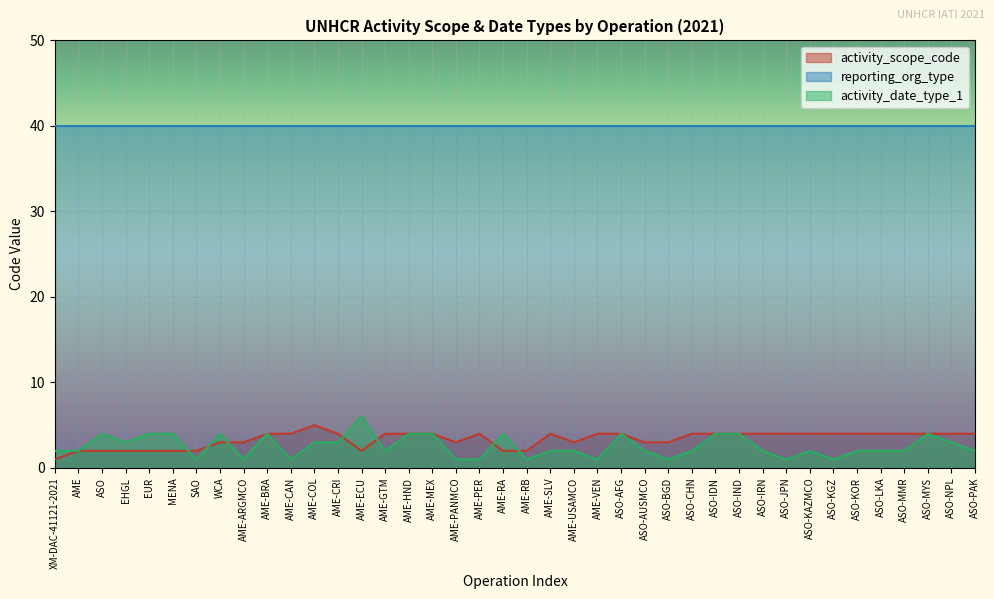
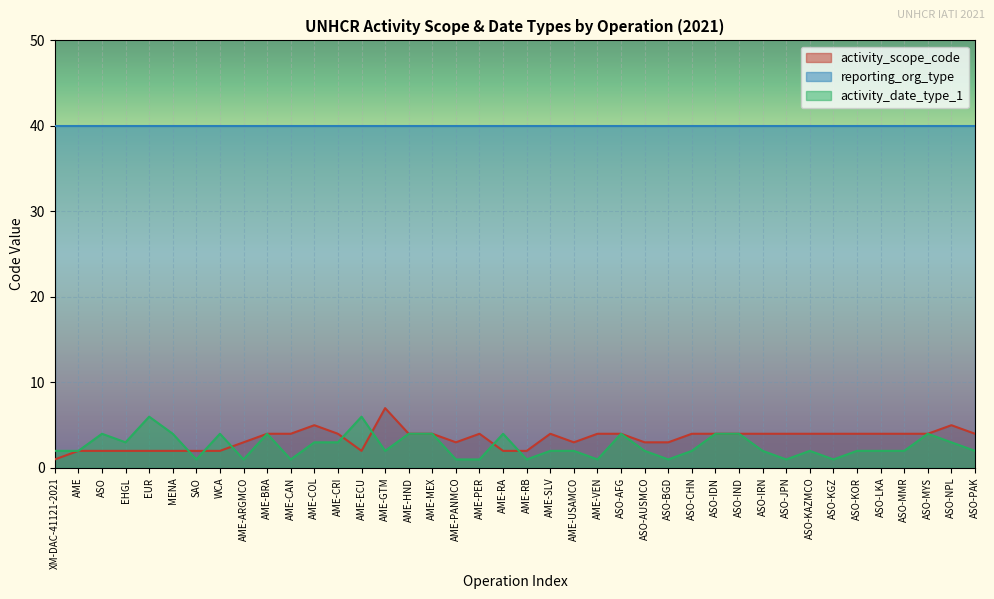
  {
    "activity_scope_code": {
      "XM-DAC-41121-2021": 1,
      "ASO": 2,
      "EHGL": 2,
      "EUR": 2,
      "MENA": 2,
      "SAO": 2,
-     "WCA": 3,
+     "WCA": 2,
      "AME-ARGMCO": 3,
      "AME-CAN": 4,
      "AME-COL": 5,
      "AME-CRI": 4,
      "AME-ECU": 2,
-     "AME-GTM": 4,
+     "AME-GTM": 7,
      "AME-PANMCO": 3,
      "AME-PER": 4,
      "AME-RA": 2,
      "AME-RB": 2,
      "AME-SLV": 4,
      "AME-USAMCO": 3,
      "AME-VEN": 4,
      "ASO-AUSMCO": 3,
      "ASO-BGD": 3,
      "ASO-CHN": 4,
      "ASO-IRN": 4,
      "ASO-JPN": 4,
      "ASO-KAZMCO": 4,
      "ASO-KGZ": 4,
      "ASO-KOR": 4,
      "ASO-LKA": 4,
      "ASO-MMR": 4,
-     "ASO-NPL": 4,
+     "ASO-NPL": 5,
      "ASO-PAK": 4
    },
    "reporting_org_type": {
      "XM-DAC-41121-2021": 40,
      "AME": 40,
      "ASO": 40,
      "EHGL": 40,
      "EUR": 40,
      "MENA": 40,
      "SAO": 40,
      "WCA": 40,
      "AME-ARGMCO": 40,
      "AME-BRA": 40,
      "AME-CAN": 40,
      "AME-COL": 40,
      "AME-CRI": 40,
      "AME-ECU": 40,
      "AME-GTM": 40,
      "AME-HND": 40,
      "AME-MEX": 40,
      "AME-PANMCO": 40,
      "AME-PER": 40,
      "AME-RA": 40,
      "AME-RB": 40,
      "AME-SLV": 40,
      "AME-USAMCO": 40,
      "AME-VEN": 40,
      "ASO-AFG": 40,
      "ASO-AUSMCO": 40,
      "ASO-BGD": 40,
      "ASO-CHN": 40,
      "ASO-IDN": 40,
      "ASO-IND": 40,
      "ASO-IRN": 40,
      "ASO-JPN": 40,
      "ASO-KAZMCO": 40,
      "ASO-KGZ": 40,
      "ASO-KOR": 40,
      "ASO-LKA": 40,
      "ASO-MMR": 40,
      "ASO-MYS": 40,
      "ASO-NPL": 40,
      "ASO-PAK": 40
    },
    "activity_date_type_1": {
      "XM-DAC-41121-2021": 2,
      "ASO": 4,
      "EHGL": 3,
-     "EUR": 4,
+     "EUR": 6,
      "MENA": 4,
      "SAO": 1,
      "WCA": 4,
      "AME-ARGMCO": 1,
      "AME-CAN": 1,
      "AME-COL": 3,
      "AME-CRI": 3,
      "AME-ECU": 6,
      "AME-GTM": 2,
      "AME-PANMCO": 1,
      "AME-PER": 1,
      "AME-RA": 4,
      "AME-RB": 1,
      "AME-SLV": 2,
      "AME-USAMCO": 2,
      "AME-VEN": 1,
      "ASO-AUSMCO": 2,
      "ASO-BGD": 1,
      "ASO-CHN": 2,
      "ASO-IRN": 2,
      "ASO-JPN": 1,
      "ASO-KAZMCO": 2,
      "ASO-KGZ": 1,
      "ASO-KOR": 2,
      "ASO-LKA": 2,
      "ASO-MMR": 2,
      "ASO-NPL": 3,
      "ASO-PAK": 2
    }
  }
